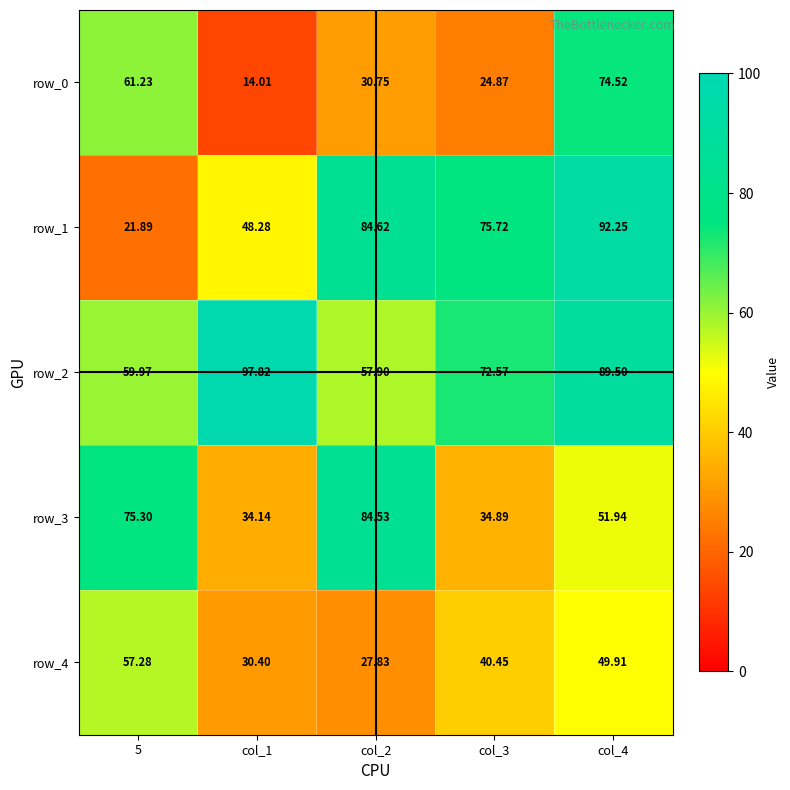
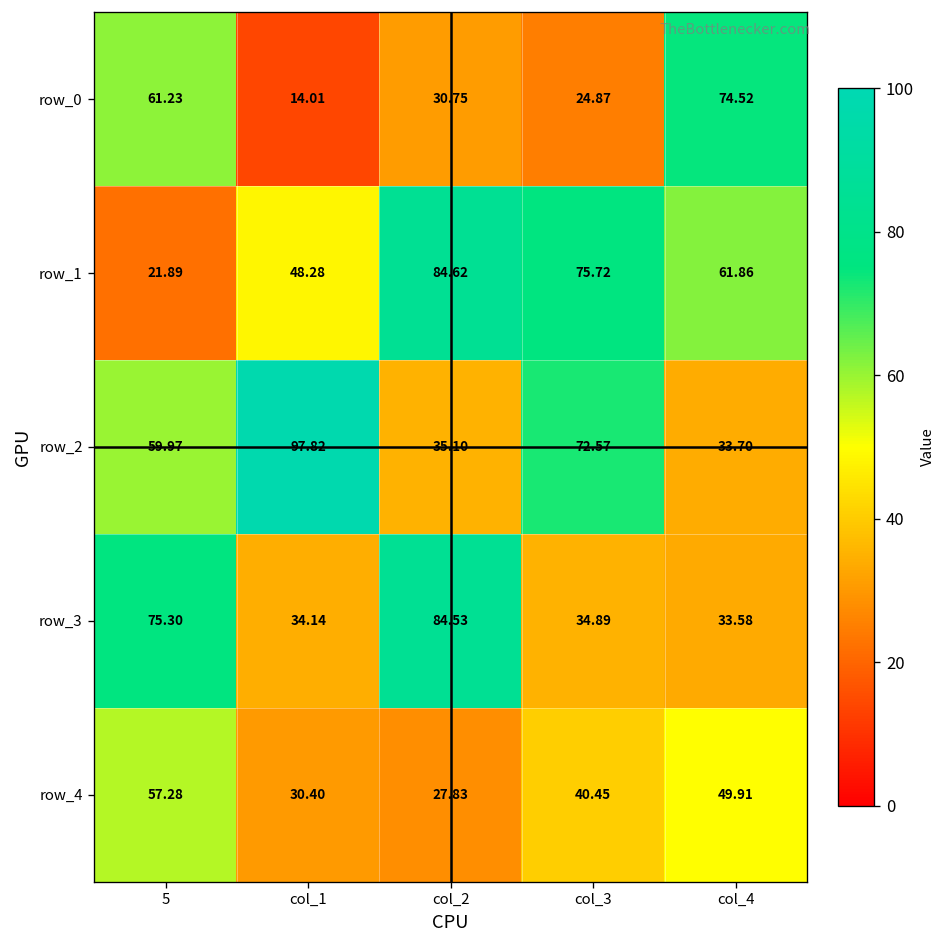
  {
    "row_0": {
      "5": 61.23,
      "col_1": 14.01,
      "col_2": 30.75,
      "col_3": 24.87,
      "col_4": 74.52
    },
    "row_1": {
      "5": 21.89,
      "col_1": 48.28,
      "col_2": 84.62,
      "col_3": 75.72,
-     "col_4": 92.25
+     "col_4": 61.86
    },
    "row_2": {
      "5": 59.97,
      "col_1": 97.82,
-     "col_2": 57.90,
+     "col_2": 35.10,
      "col_3": 72.57,
-     "col_4": 89.50
+     "col_4": 33.70
    },
    "row_3": {
      "5": 75.30,
      "col_1": 34.14,
      "col_2": 84.53,
      "col_3": 34.89,
-     "col_4": 51.94
+     "col_4": 33.58
    },
    "row_4": {
      "5": 57.28,
      "col_1": 30.40,
      "col_2": 27.83,
      "col_3": 40.45,
      "col_4": 49.91
    }
  }
